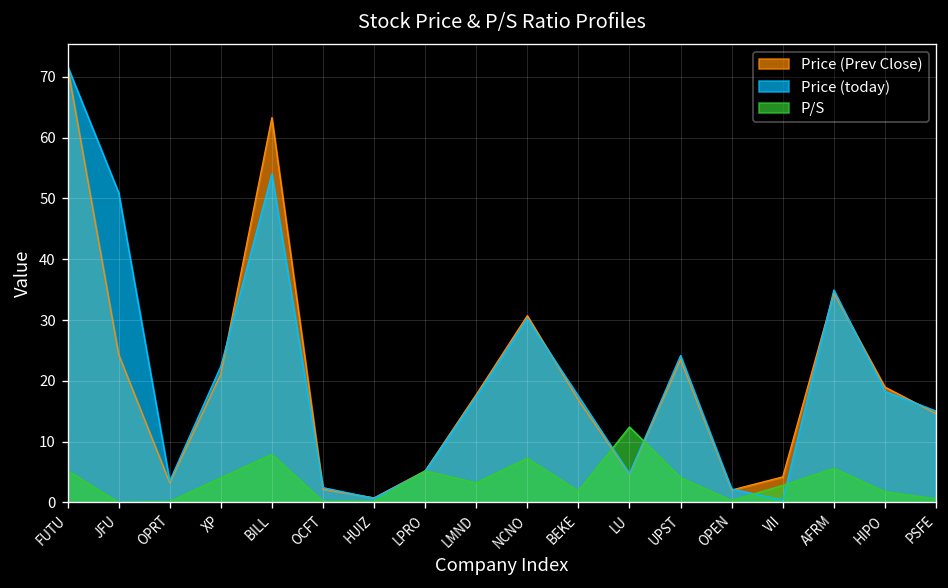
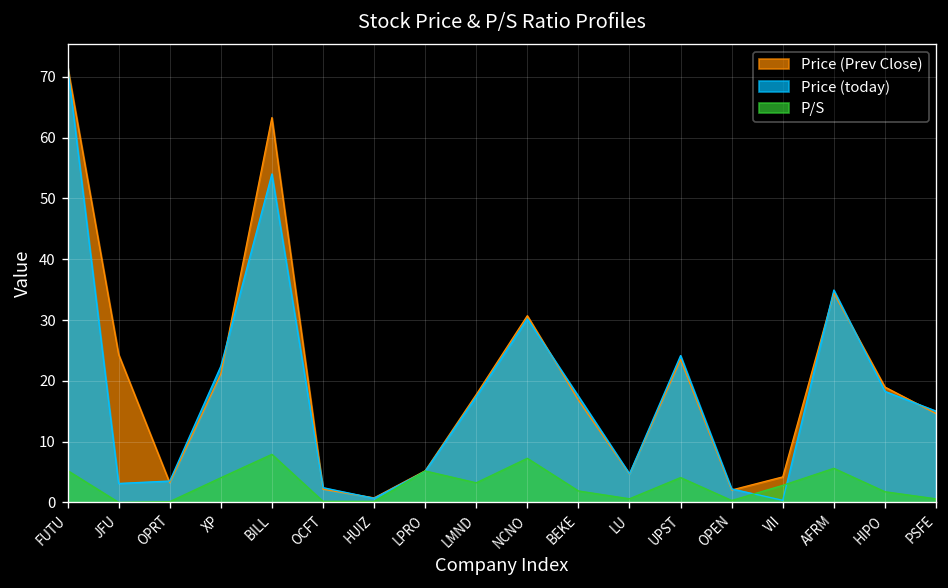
  {
    "Price (Prev Close)": {
      "JFU": 24,
      "XP": 21,
      "BILL": 63,
      "NCNO": 31,
      "BEKE": 17,
      "UPST": 24,
      "VII": 4,
      "HIPO": 19
    },
    "Price (today)": {
-     "JFU": 51,
+     "JFU": 3,
      "XP": 22,
      "BILL": 54,
      "NCNO": 30,
      "BEKE": 17,
      "UPST": 24,
      "VII": 0,
      "HIPO": 18
    },
    "P/S": {
      "FUTU": 5,
      "JFU": 0,
      "OPRT": 0,
      "XP": 4,
      "BILL": 8,
      "OCFT": 0,
      "HUIZ": 0,
      "LMND": 3,
      "NCNO": 7,
      "BEKE": 2,
-     "LU": 12,
+     "LU": 1,
      "UPST": 4,
      "OPEN": 0,
      "VII": 3,
      "AFRM": 6,
      "HIPO": 2,
      "PSFE": 1
    }
  }
